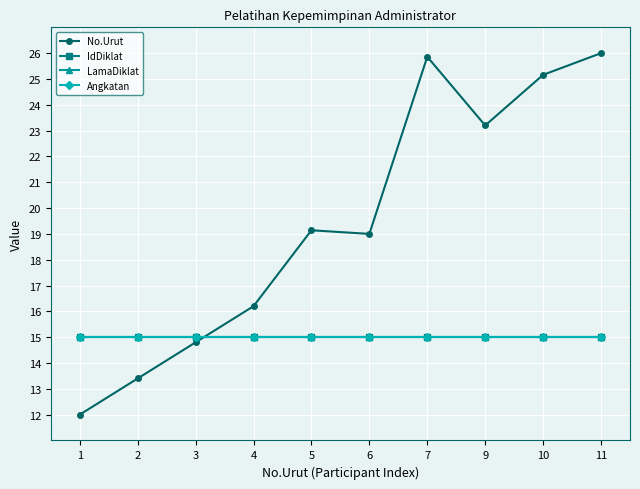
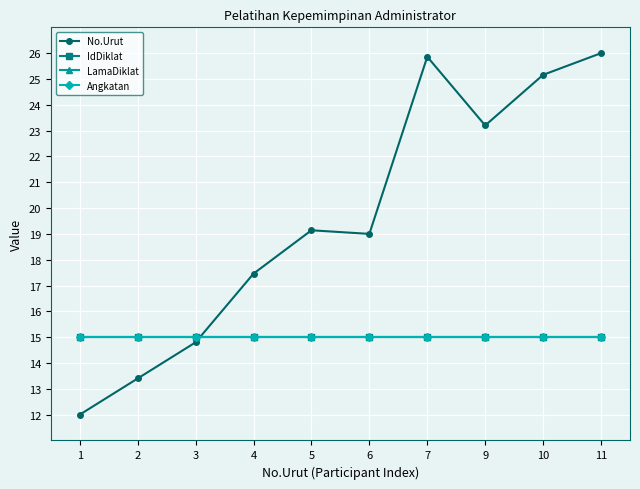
  {
    "No.Urut": {
      "1": 12.0,
      "2": 13.4,
      "3": 14.8,
-     "4": 16.2,
+     "4": 17.5,
      "5": 19.1,
      "6": 19.0,
      "7": 25.9,
      "9": 23.2,
      "10": 25.2,
      "11": 26.0
    },
    "Angkatan": {
      "1": 15.0,
      "2": 15.0,
      "3": 15.0,
      "4": 15.0,
      "5": 15.0,
      "6": 15.0,
      "7": 15.0,
      "9": 15.0,
      "10": 15.0,
      "11": 15.0
    }
  }
